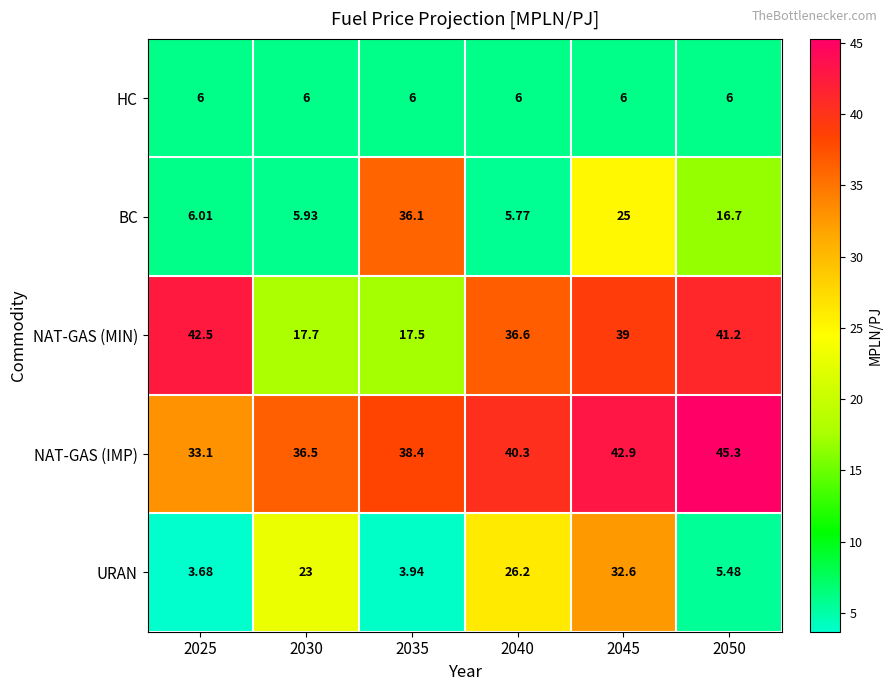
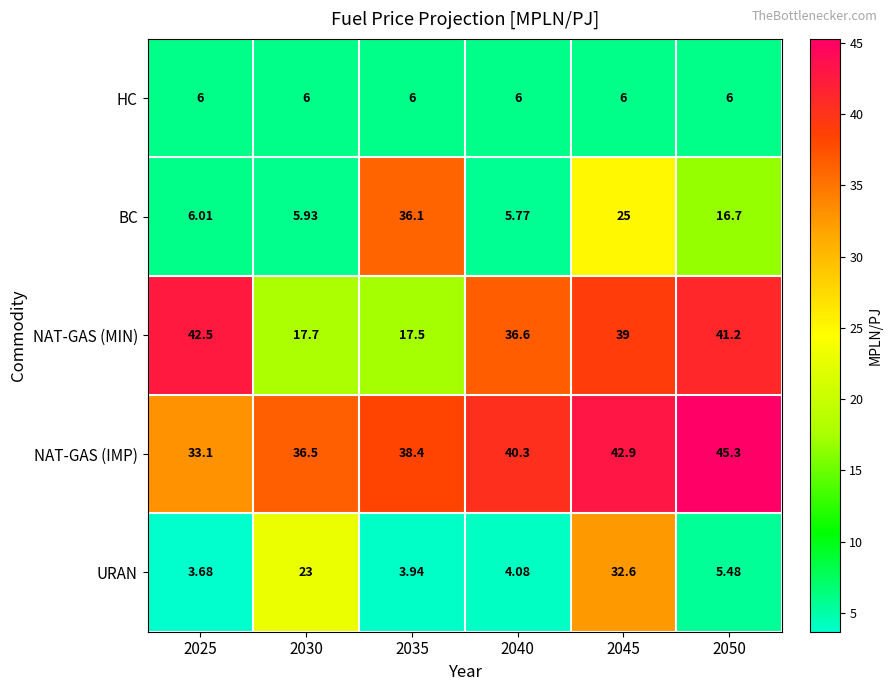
  {
    "HC": {
      "2025": 6,
      "2030": 6,
      "2035": 6,
      "2040": 6,
      "2045": 6,
      "2050": 6
    },
    "BC": {
      "2025": 6.01,
      "2030": 5.93,
      "2035": 36.1,
      "2040": 5.77,
      "2045": 25,
      "2050": 16.7
    },
    "NAT-GAS (MIN)": {
      "2025": 42.5,
      "2030": 17.7,
      "2035": 17.5,
      "2040": 36.6,
      "2045": 39,
      "2050": 41.2
    },
    "NAT-GAS (IMP)": {
      "2025": 33.1,
      "2030": 36.5,
      "2035": 38.4,
      "2040": 40.3,
      "2045": 42.9,
      "2050": 45.3
    },
    "URAN": {
      "2025": 3.68,
      "2030": 23,
      "2035": 3.94,
-     "2040": 26.2,
+     "2040": 4.08,
      "2045": 32.6,
      "2050": 5.48
    }
  }
